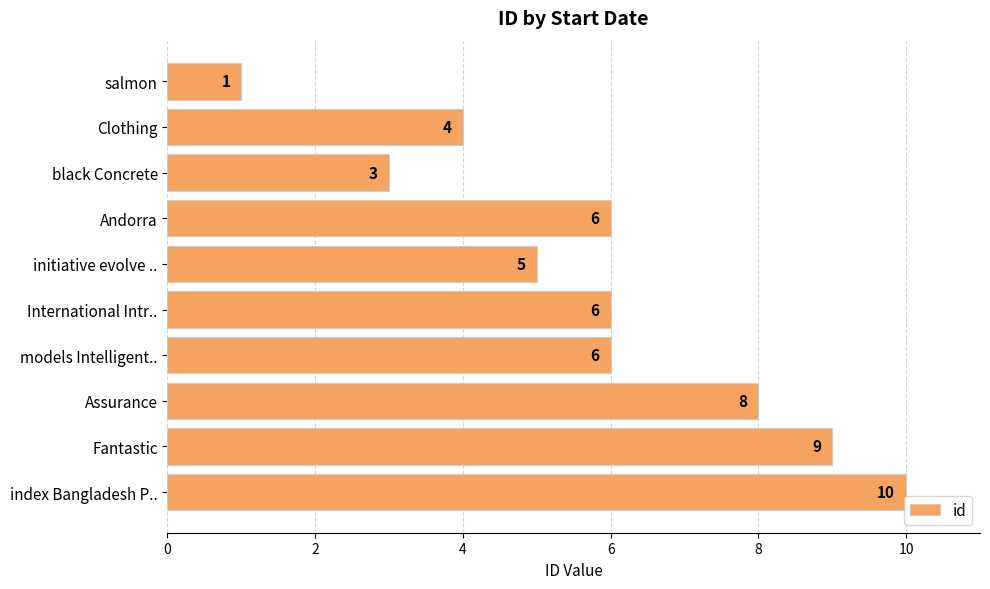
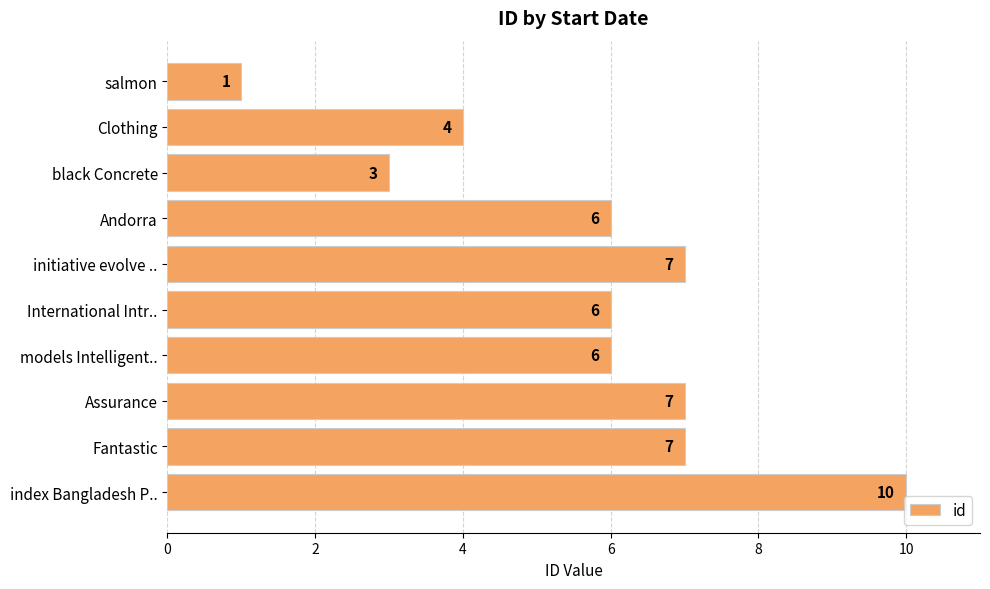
  {
    "salmon": 1,
    "Clothing": 4,
    "black Concrete": 3,
    "Andorra": 6,
-   "initiative evolve ..": 5,
+   "initiative evolve ..": 7,
    "International Intr..": 6,
    "models Intelligent..": 6,
-   "Assurance": 8,
-   "Fantastic": 9,
+   "Assurance": 7,
+   "Fantastic": 7,
    "index Bangladesh P..": 10
  }
